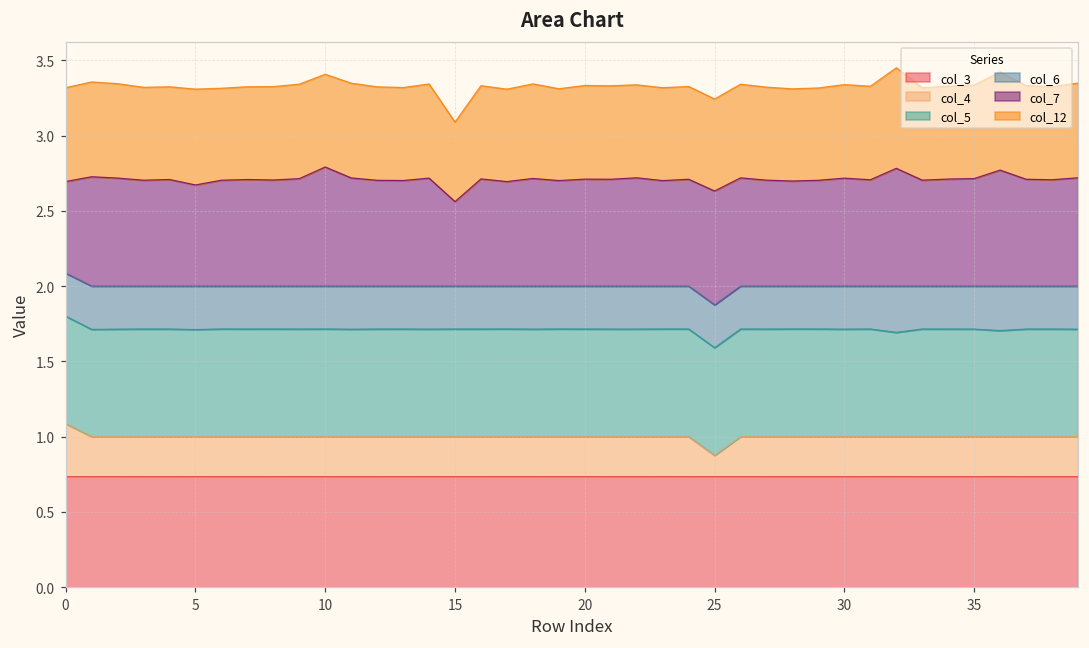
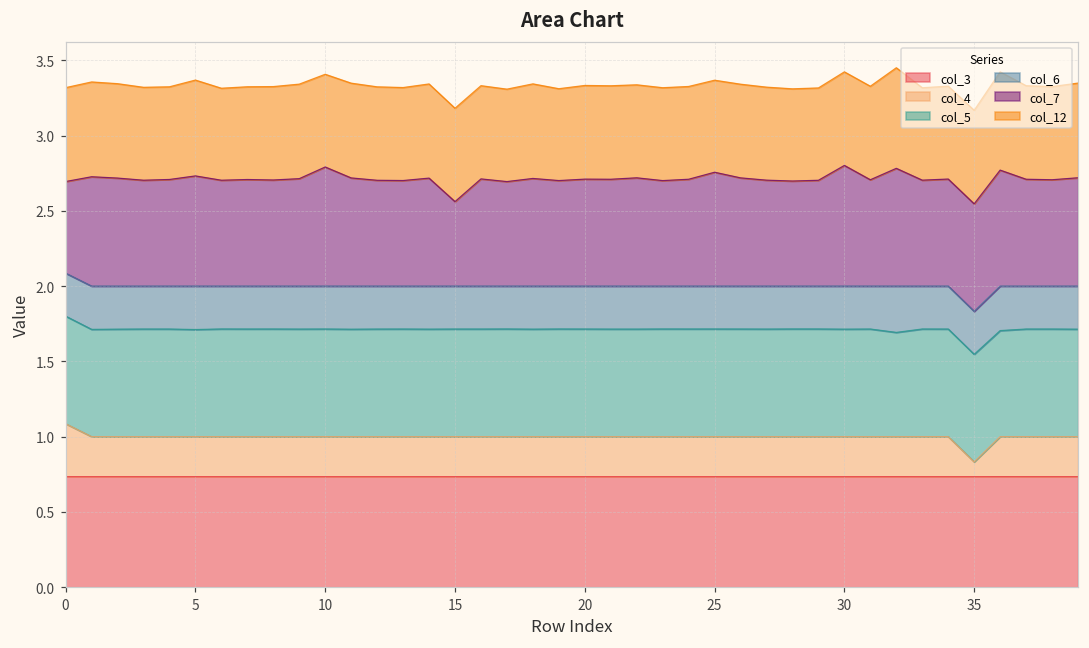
  {
    "col_3": {
      "0": 0.73,
      "5": 0.73,
      "10": 0.73,
      "15": 0.73,
      "20": 0.73,
      "25": 0.73,
      "30": 0.73,
      "35": 0.73
    },
    "col_4": {
      "0": 0.35,
      "5": 0.27,
      "10": 0.27,
      "15": 0.27,
      "20": 0.27,
-     "25": 0.14,
+     "25": 0.27,
      "30": 0.27,
-     "35": 0.27
+     "35": 0.10
    },
    "col_7": {
      "0": 0.61,
-     "5": 0.67,
+     "5": 0.73,
      "10": 0.79,
      "15": 0.56,
      "20": 0.71,
      "25": 0.76,
-     "30": 0.72,
+     "30": 0.80,
      "35": 0.71
    },
    "col_12": {
      "0": 0.62,
      "5": 0.64,
      "10": 0.62,
-     "15": 0.53,
+     "15": 0.62,
      "20": 0.62,
      "25": 0.61,
      "30": 0.62
    }
  }
